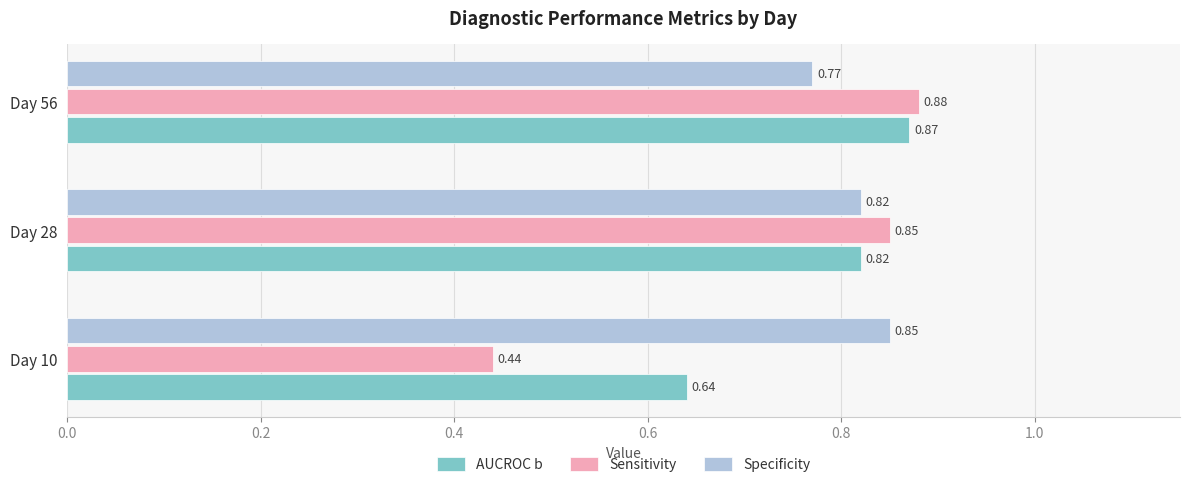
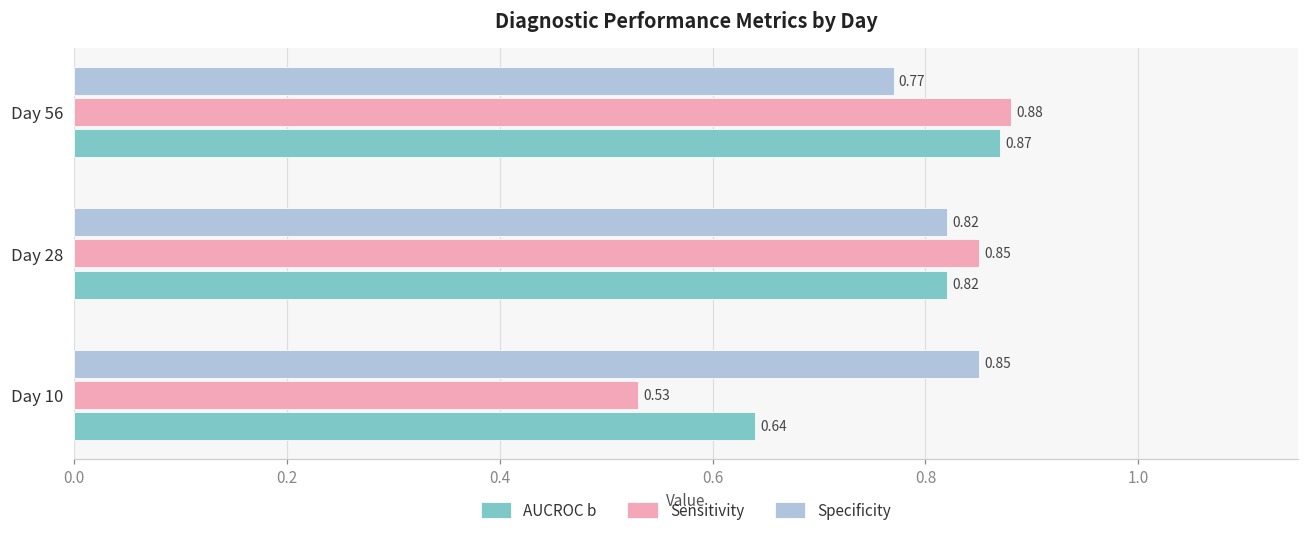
  {
    "Sensitivity": {
      "Day 56": 0.88,
      "Day 28": 0.85,
-     "Day 10": 0.44
+     "Day 10": 0.53
    }
  }
